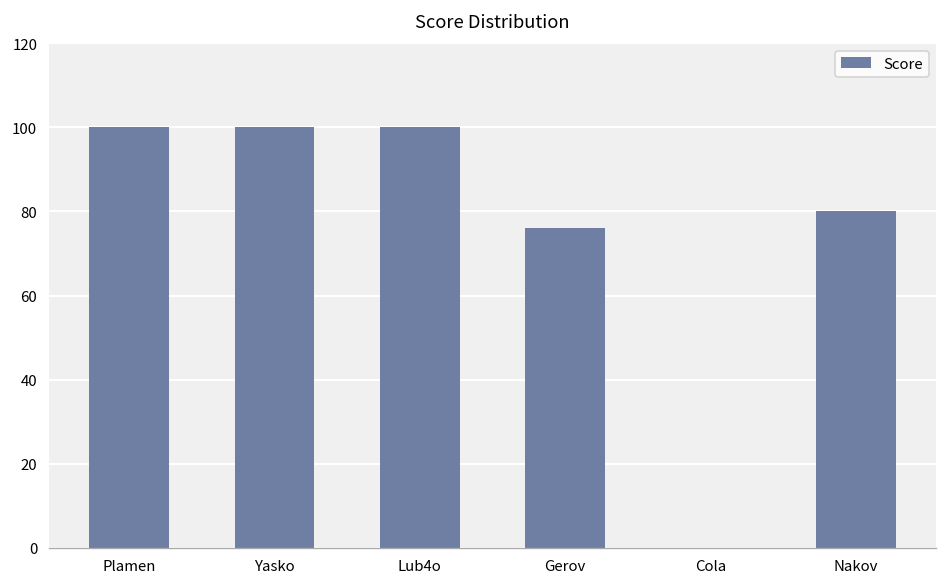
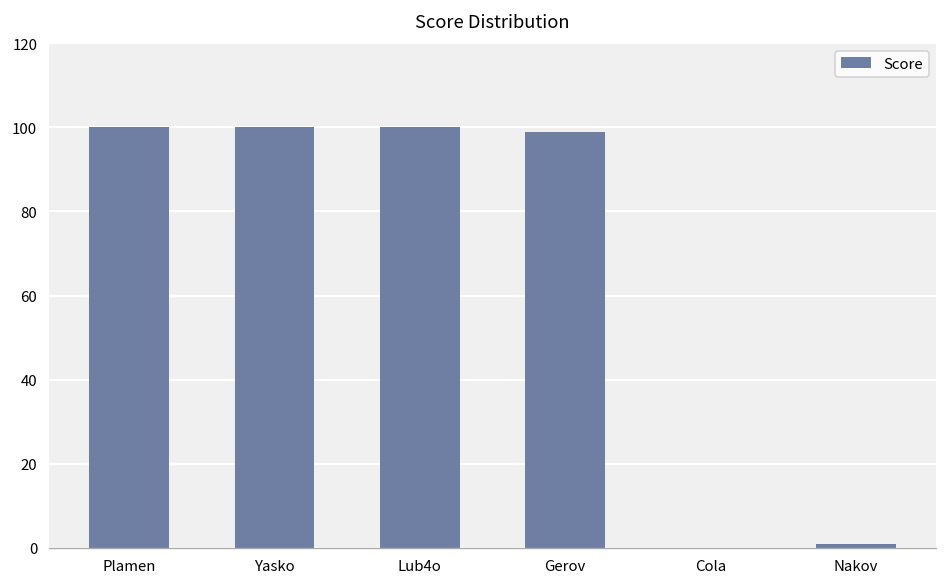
  {
    "Plamen": 100,
    "Yasko": 100,
    "Lub4o": 100,
-   "Gerov": 76,
+   "Gerov": 99,
    "Cola": 0,
-   "Nakov": 80
+   "Nakov": 1
  }
